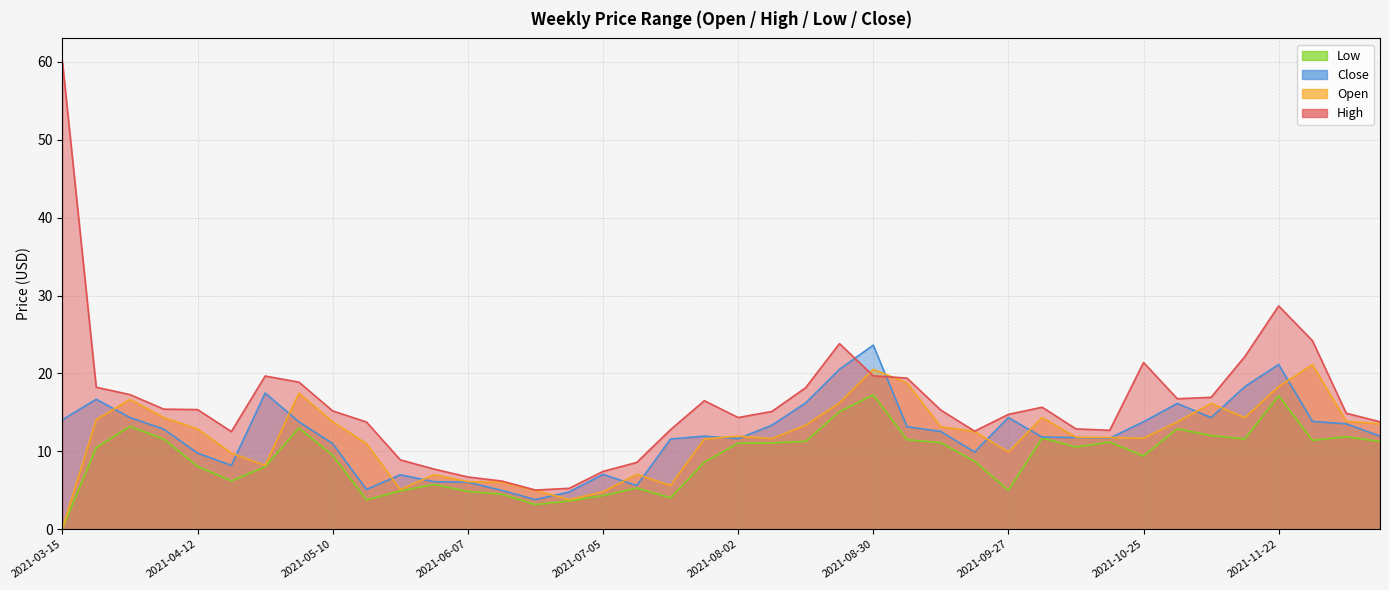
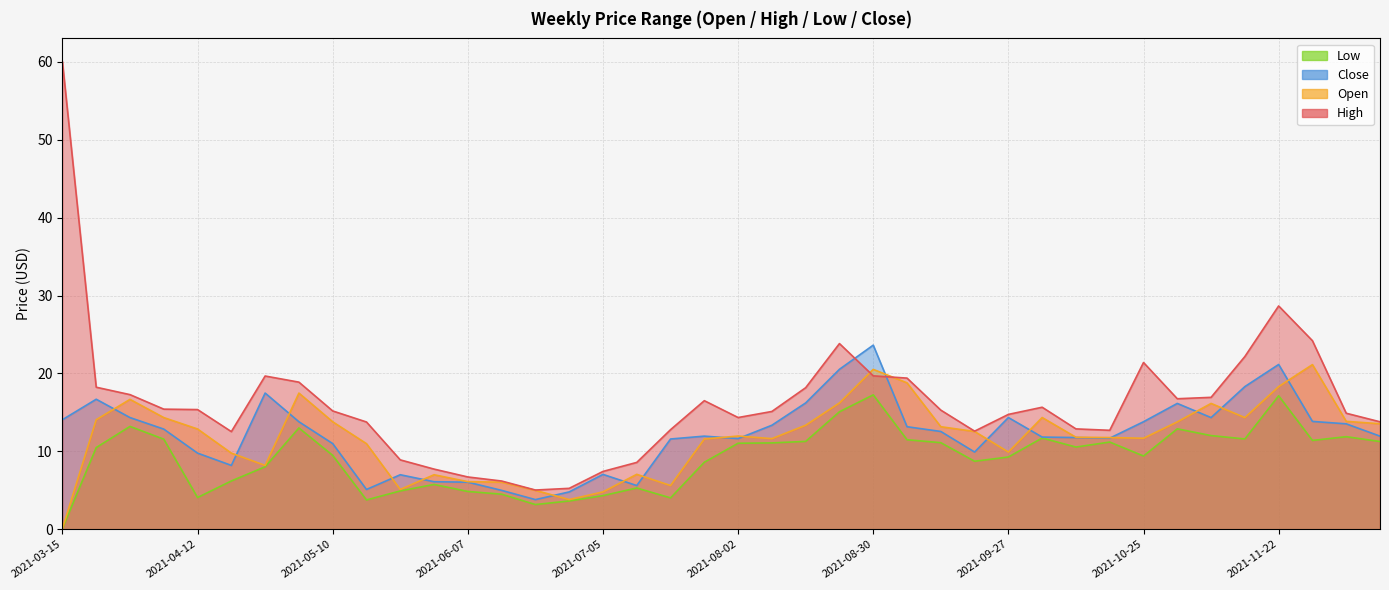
  {
    "Low": {
-     "2021-04-12": 8,
+     "2021-04-12": 4,
      "2021-05-10": 9,
      "2021-06-07": 5,
      "2021-07-05": 4,
      "2021-08-02": 11,
      "2021-08-30": 17,
-     "2021-09-27": 5,
+     "2021-09-27": 9,
      "2021-10-25": 9,
      "2021-11-22": 17
    },
    "Close": {
      "2021-03-15": 14,
      "2021-04-12": 10,
      "2021-05-10": 11,
      "2021-07-05": 7,
      "2021-08-02": 12,
      "2021-08-30": 24,
      "2021-09-27": 14,
      "2021-10-25": 14,
      "2021-11-22": 21
    },
    "Open": {
      "2021-04-12": 13,
      "2021-05-10": 14,
      "2021-07-05": 5,
      "2021-08-02": 12,
      "2021-08-30": 21,
      "2021-09-27": 10,
      "2021-10-25": 12,
      "2021-11-22": 18
    },
    "High": {
      "2021-03-15": 60,
      "2021-04-12": 15,
      "2021-05-10": 15,
      "2021-06-07": 7,
      "2021-07-05": 7,
      "2021-08-02": 14,
      "2021-08-30": 20,
      "2021-09-27": 15,
      "2021-10-25": 21,
      "2021-11-22": 29
    }
  }
